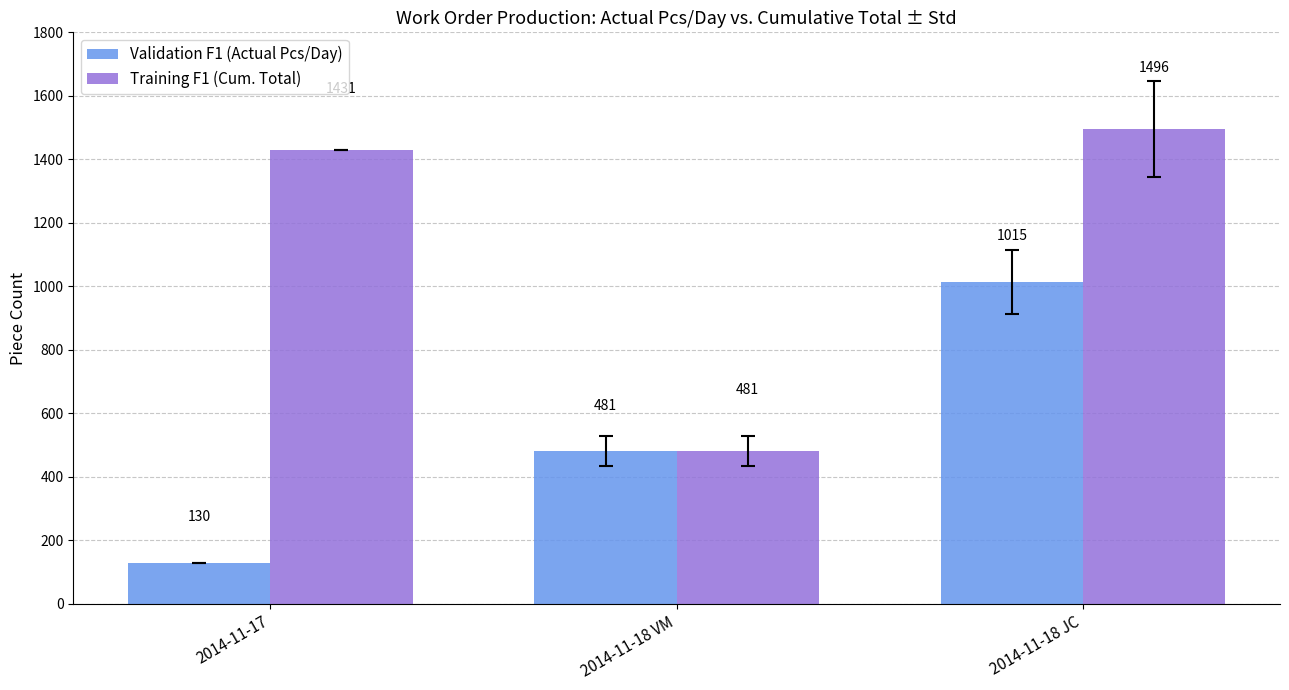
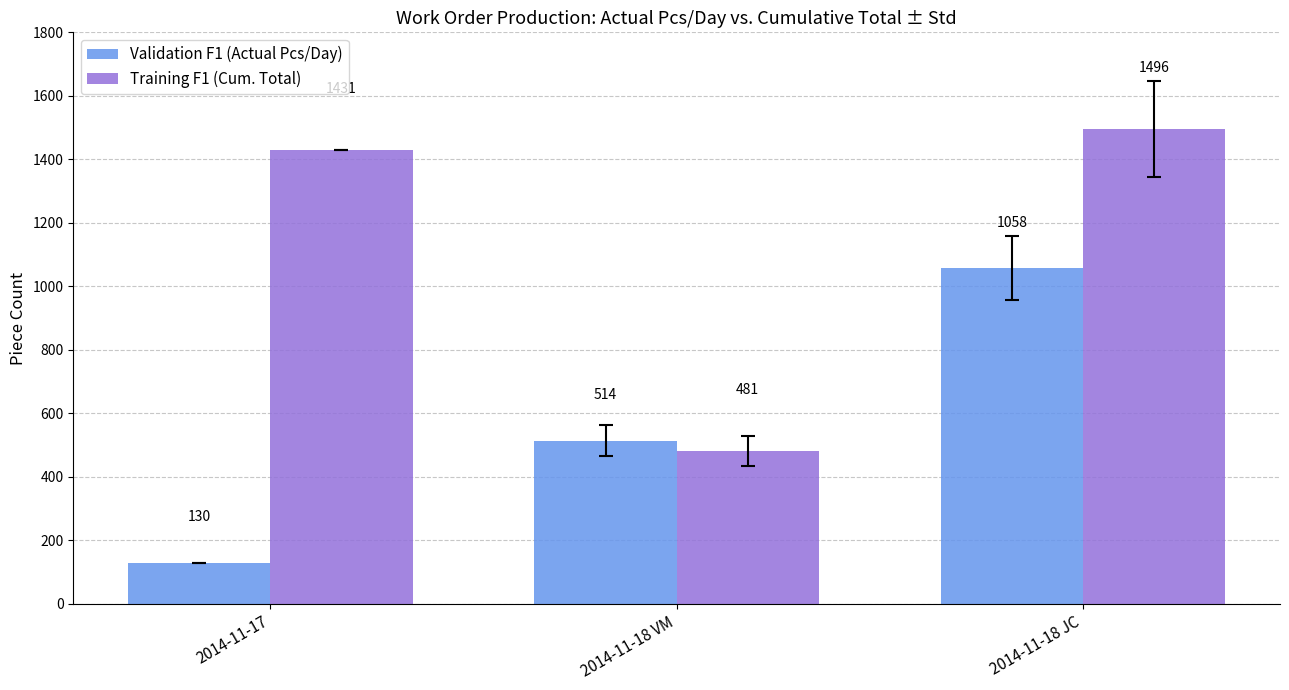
  {
    "Validation F1 (Actual Pcs/Day)": {
-     "2014-11-18 VM": 481,
-     "2014-11-18 JC": 1015
+     "2014-11-18 VM": 514,
+     "2014-11-18 JC": 1058
    },
    "Training F1 (Cum. Total)": {
      "2014-11-17": 1430,
      "2014-11-18 VM": 480,
      "2014-11-18 JC": 1500
    }
  }
